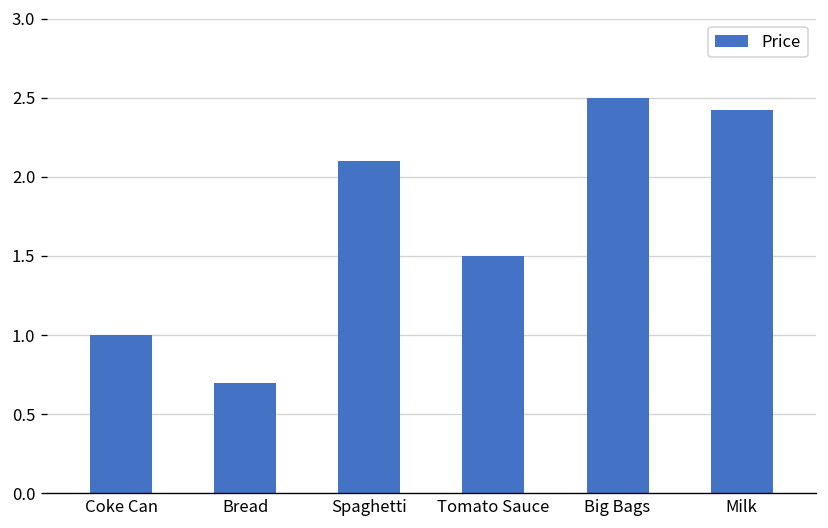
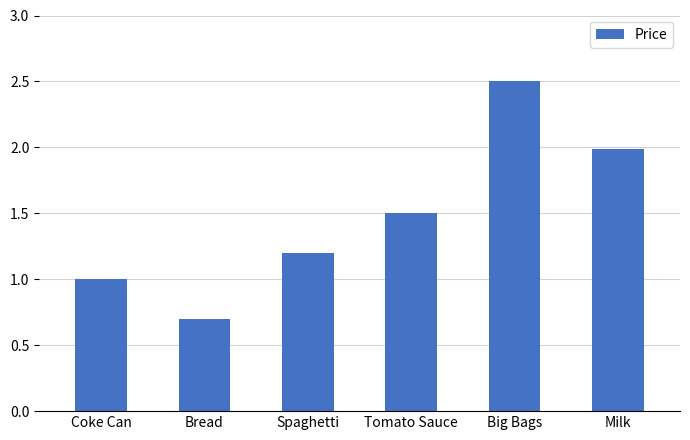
  {
    "Coke Can": 1.00,
    "Bread": 0.70,
-   "Spaghetti": 2.1,
+   "Spaghetti": 1.2,
    "Tomato Sauce": 1.50,
    "Big Bags": 2.50,
-   "Milk": 2.42
+   "Milk": 1.99
  }
